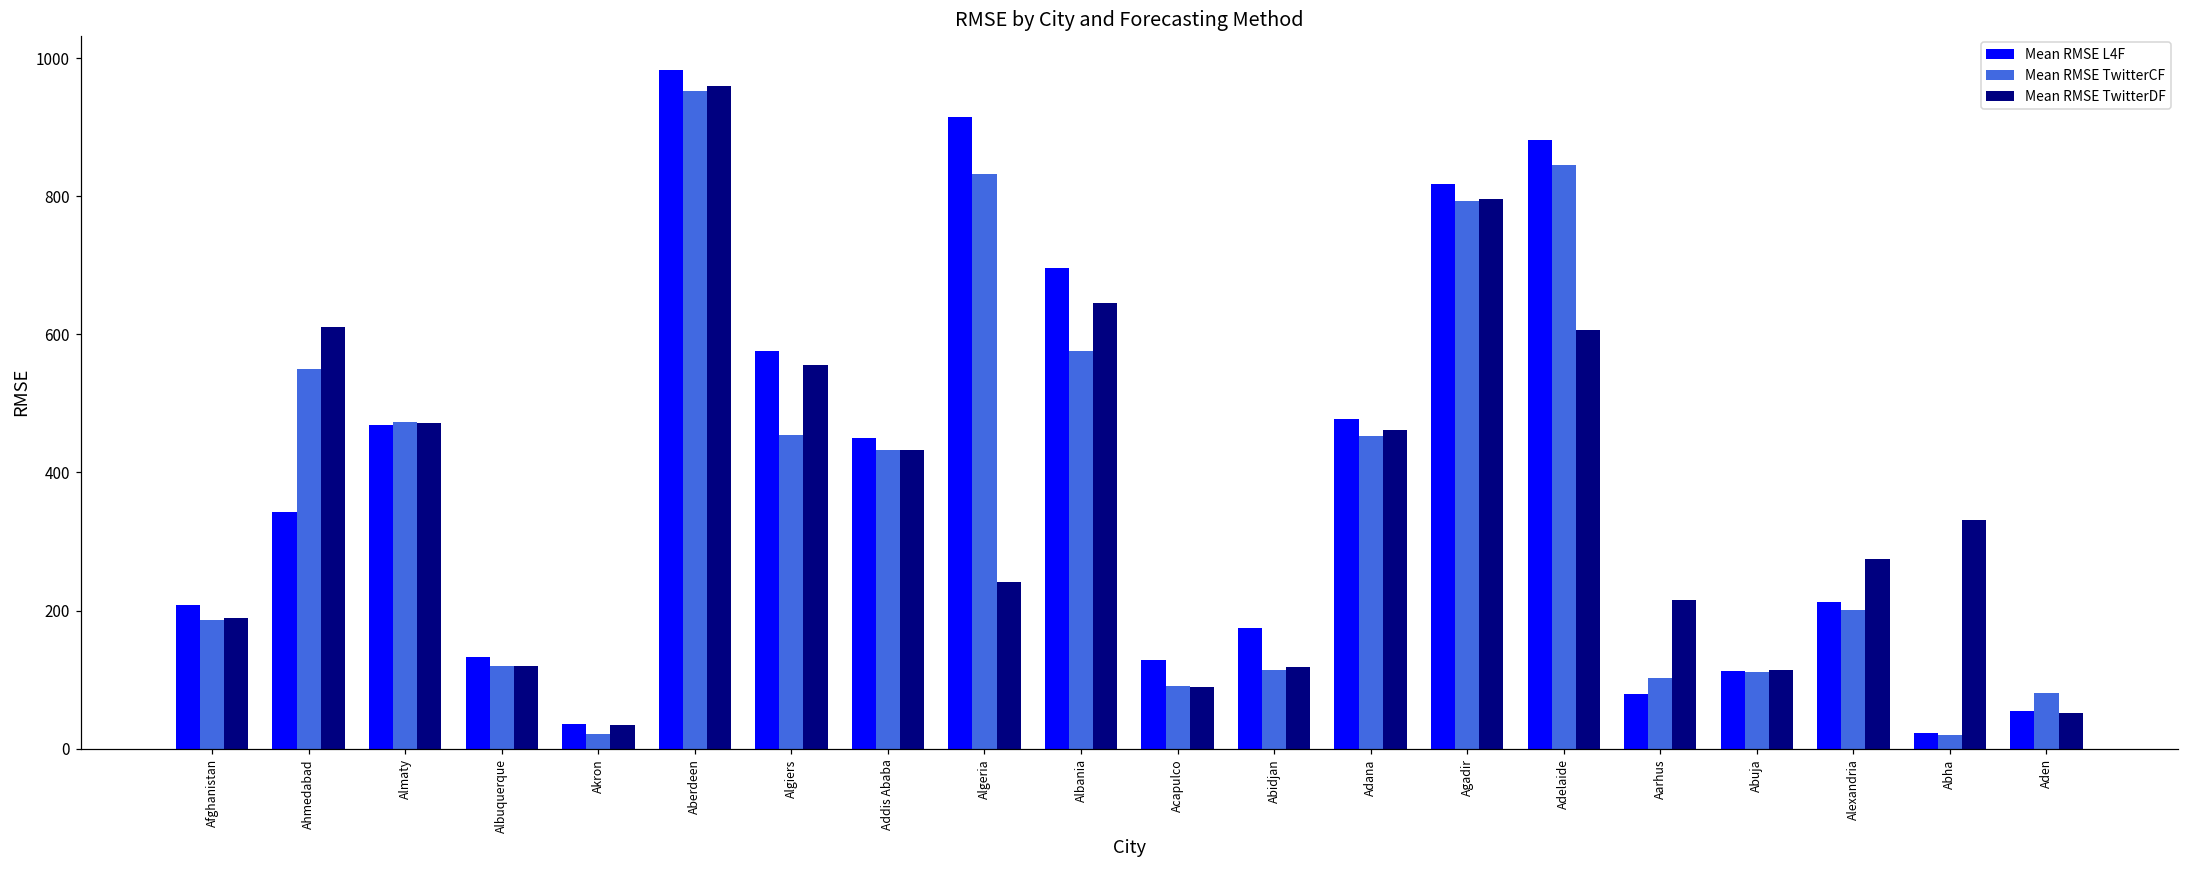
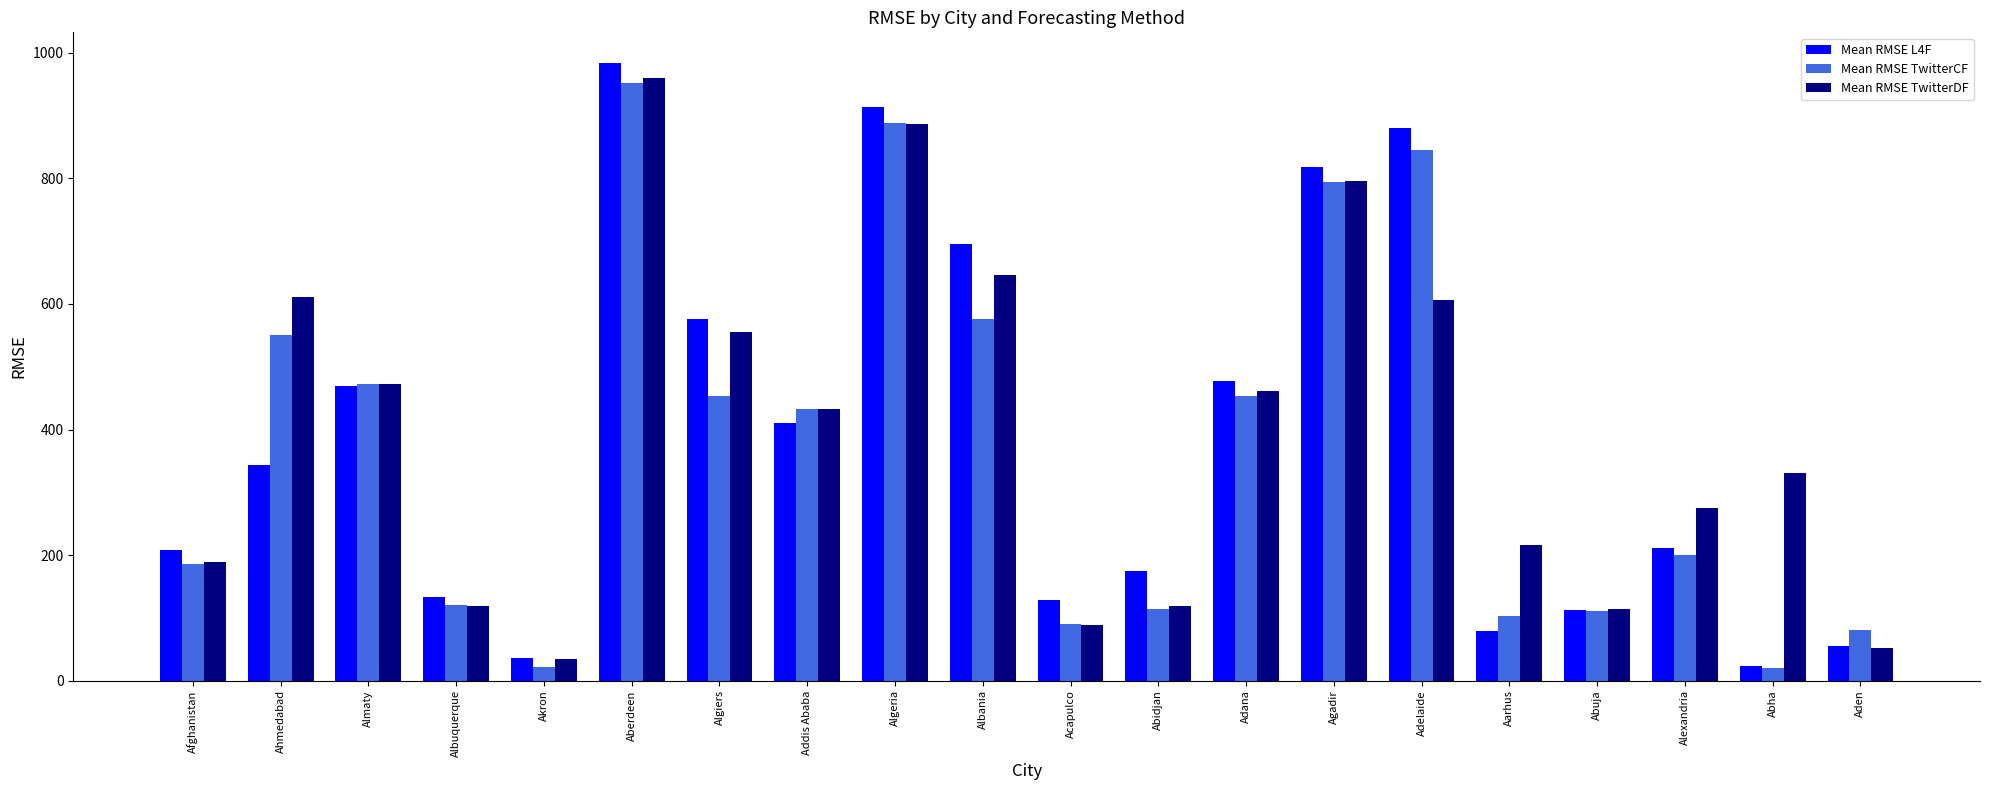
  {
    "Mean RMSE L4F": {
      "Afghanistan": 210,
      "Ahmedabad": 340,
      "Almaty": 470,
      "Albuquerque": 130,
      "Akron": 40,
      "Aberdeen": 980,
      "Algiers": 580,
-     "Addis Ababa": 450,
+     "Addis Ababa": 410,
      "Algeria": 910,
      "Albania": 700,
      "Acapulco": 130,
      "Abidjan": 170,
      "Adana": 480,
      "Agadir": 820,
      "Adelaide": 880,
      "Aarhus": 80,
      "Abuja": 110,
      "Alexandria": 210,
      "Abha": 20,
      "Aden": 50
    },
    "Mean RMSE TwitterCF": {
      "Afghanistan": 190,
      "Ahmedabad": 550,
      "Almaty": 470,
      "Albuquerque": 120,
      "Akron": 20,
      "Aberdeen": 950,
      "Algiers": 450,
      "Addis Ababa": 430,
-     "Algeria": 830,
+     "Algeria": 890,
      "Albania": 580,
      "Acapulco": 90,
      "Abidjan": 110,
      "Adana": 450,
      "Agadir": 790,
      "Adelaide": 850,
      "Aarhus": 100,
      "Abuja": 110,
      "Alexandria": 200,
      "Abha": 20,
      "Aden": 80
    },
    "Mean RMSE TwitterDF": {
      "Afghanistan": 190,
      "Ahmedabad": 610,
      "Almaty": 470,
      "Albuquerque": 120,
      "Akron": 30,
      "Aberdeen": 960,
      "Algiers": 560,
      "Addis Ababa": 430,
-     "Algeria": 240,
+     "Algeria": 890,
      "Albania": 650,
      "Acapulco": 90,
      "Abidjan": 120,
      "Adana": 460,
      "Agadir": 800,
      "Adelaide": 610,
      "Aarhus": 220,
      "Abuja": 110,
      "Alexandria": 270,
      "Abha": 330,
      "Aden": 50
    }
  }
